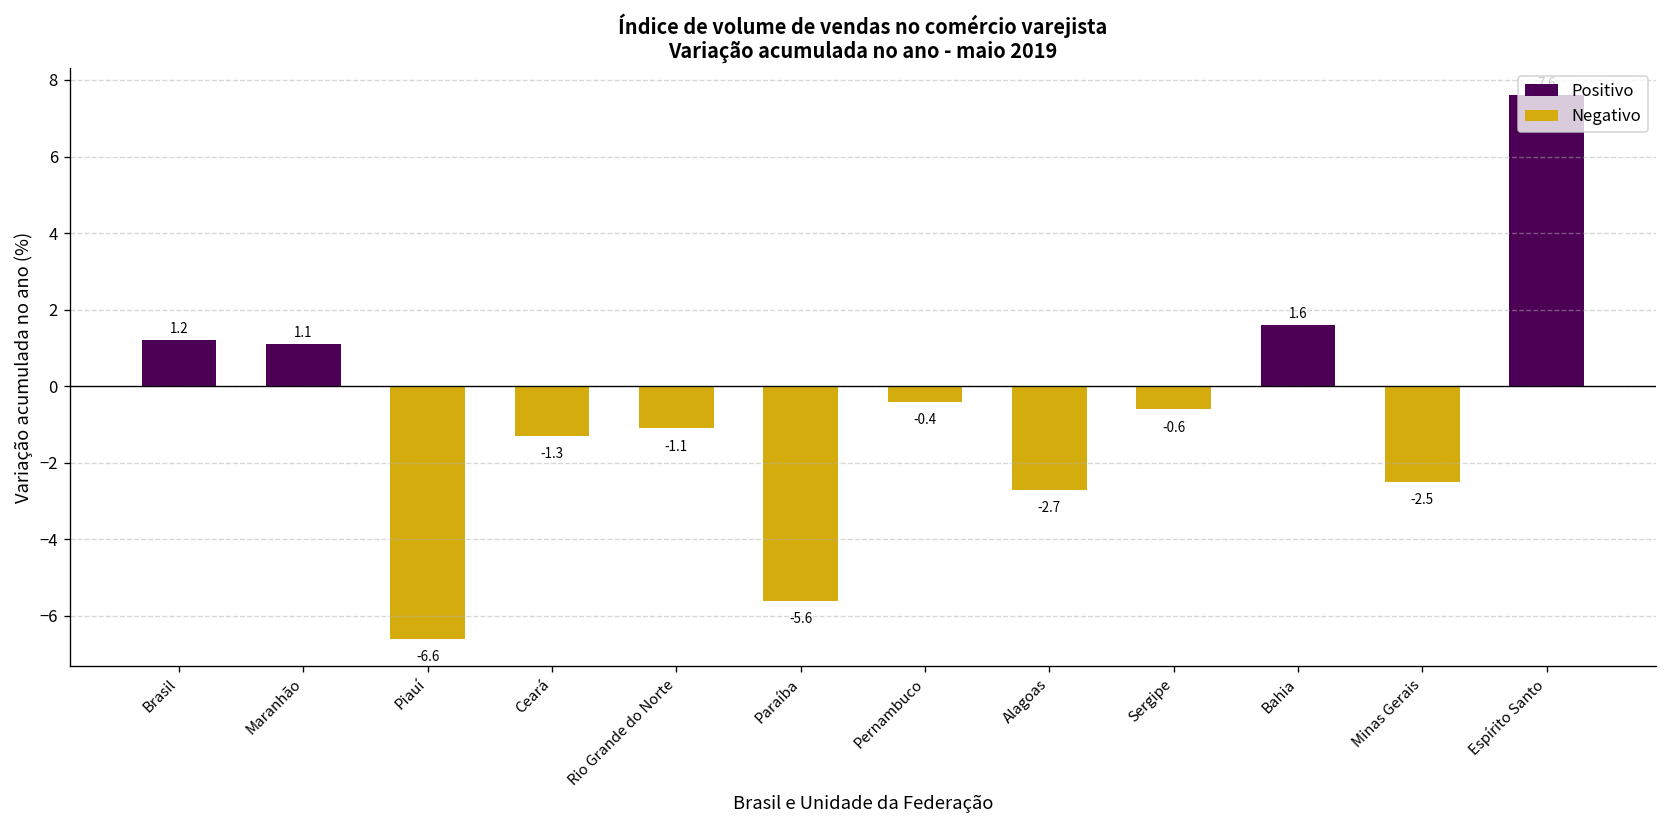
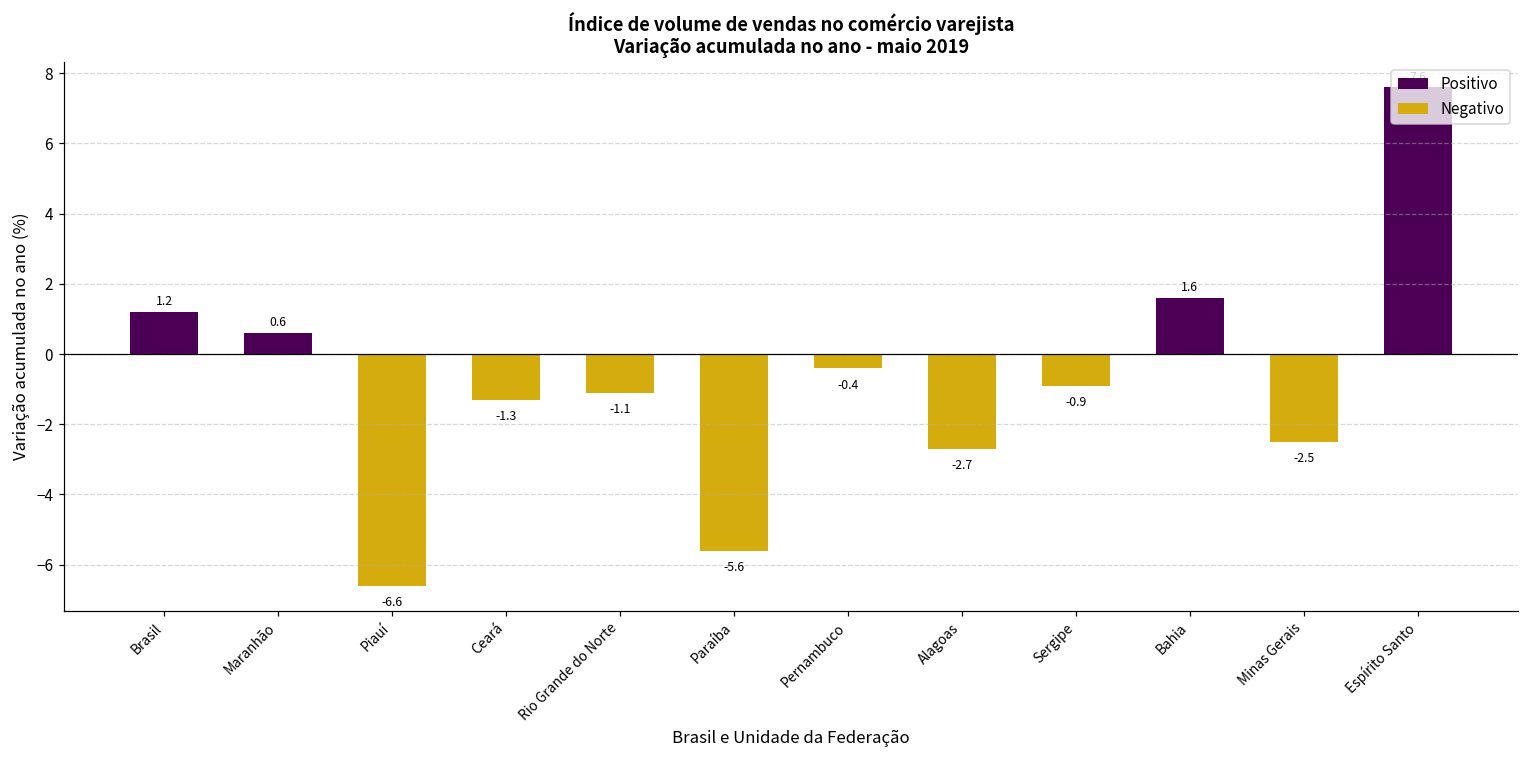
  {
    "Brasil": 1.2,
-   "Maranhão": 1.1,
+   "Maranhão": 0.6,
    "Piauí": -6.6,
    "Ceará": -1.3,
    "Rio Grande do Norte": -1.1,
    "Paraíba": -5.6,
    "Pernambuco": -0.4,
    "Alagoas": -2.7,
-   "Sergipe": -0.6,
+   "Sergipe": -0.9,
    "Bahia": 1.6,
    "Minas Gerais": -2.5
  }
